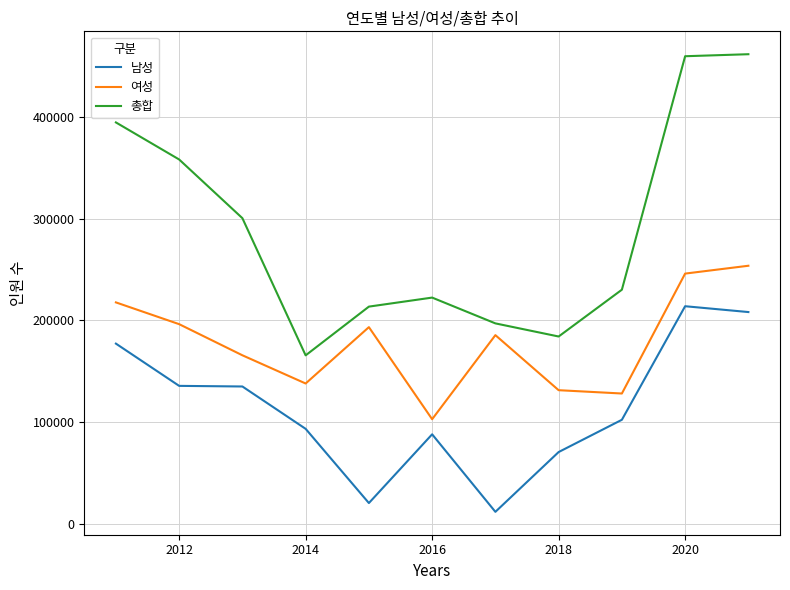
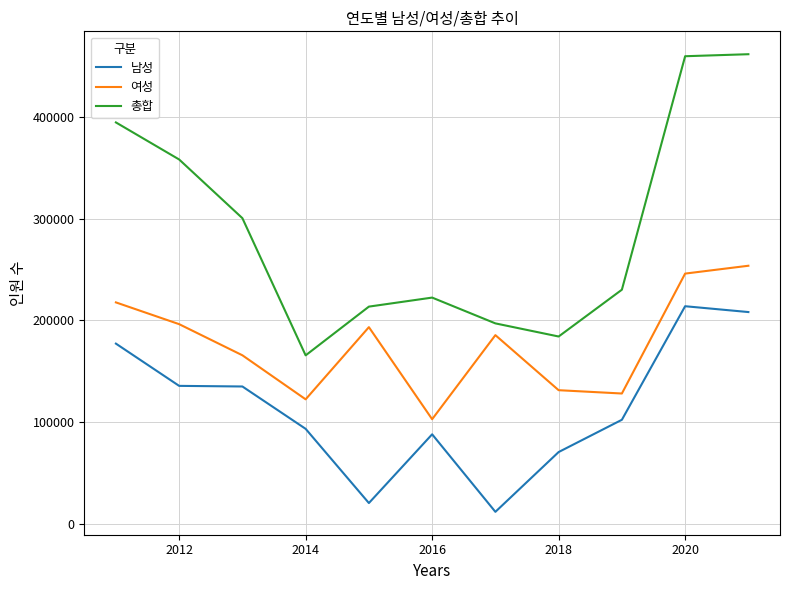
  {
    "남성": {
      "2012": 135000,
      "2014": 93000,
      "2016": 88000,
      "2018": 70000,
      "2020": 214000
    },
    "여성": {
      "2012": 196000,
-     "2014": 138000,
+     "2014": 122000,
      "2016": 103000,
      "2018": 131000,
      "2020": 246000
    },
    "총합": {
      "2012": 358000,
      "2014": 165000,
      "2016": 222000,
      "2018": 184000,
      "2020": 460000
    }
  }
